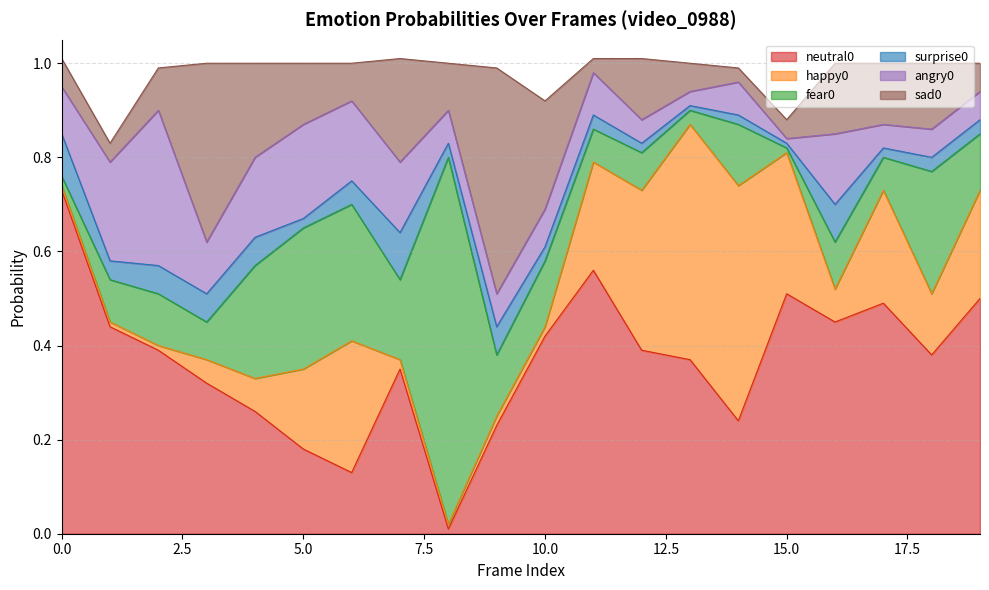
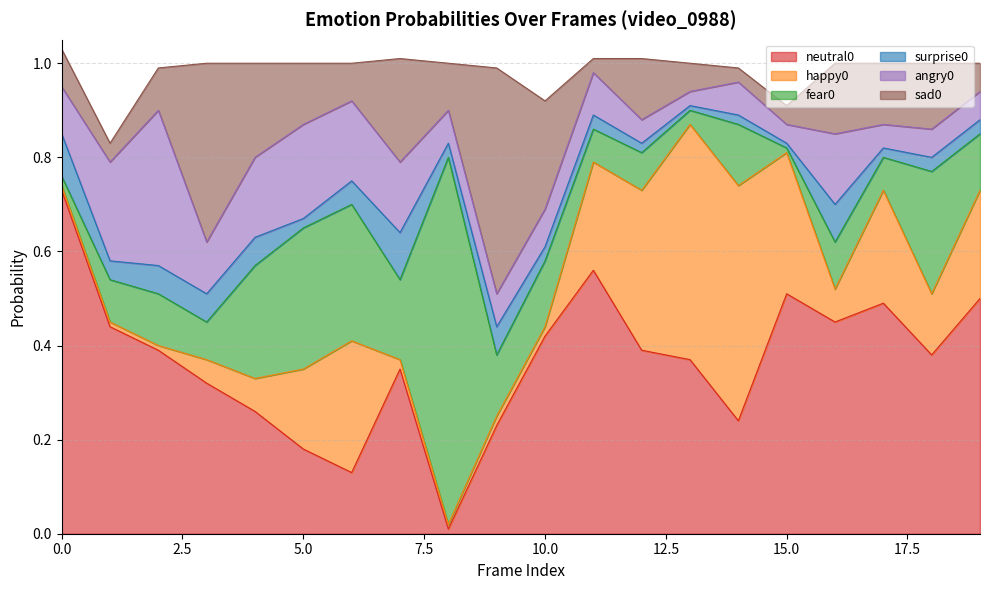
  {
    "neutral0": {
      "0.0": 0.73,
      "5.0": 0.18,
      "10.0": 0.42,
      "15.0": 0.51
    },
    "happy0": {
      "0.0": 0.01,
      "5.0": 0.17,
      "10.0": 0.02,
      "15.0": 0.30
    },
    "fear0": {
      "0.0": 0.02,
      "5.0": 0.30,
      "10.0": 0.14,
      "15.0": 0.01
    },
    "surprise0": {
      "0.0": 0.09,
      "5.0": 0.02,
      "10.0": 0.03,
      "15.0": 0.01
    },
    "angry0": {
      "0.0": 0.10,
      "5.0": 0.20,
      "10.0": 0.08,
-     "15.0": 0.01
+     "15.0": 0.04
    },
    "sad0": {
-     "0.0": 0.06,
+     "0.0": 0.08,
      "5.0": 0.13,
      "10.0": 0.23
    }
  }
